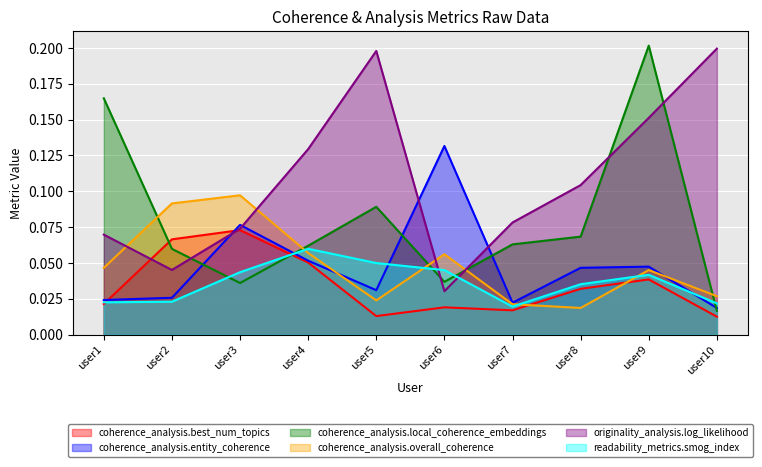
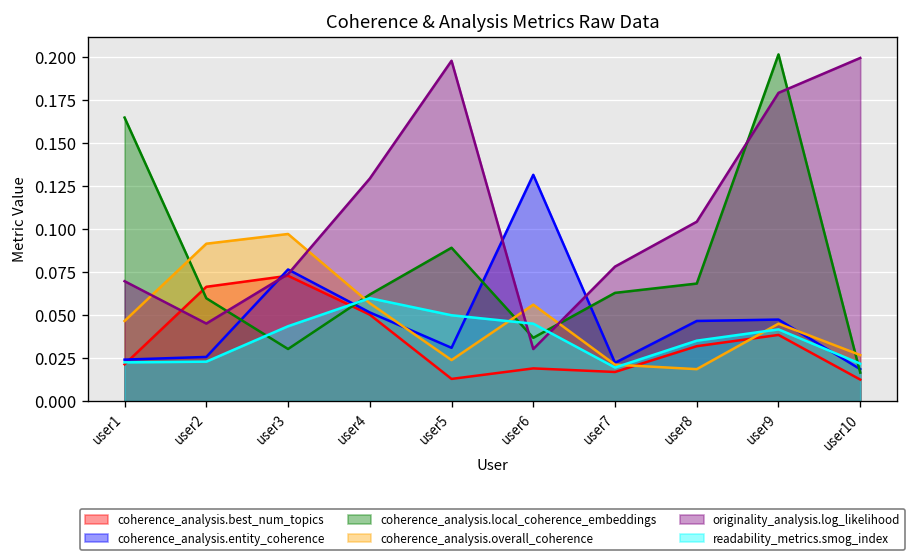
  {
    "coherence_analysis.best_num_topics": {
      "user2": 0.066,
      "user5": 0.013,
      "user6": 0.019,
      "user7": 0.017,
      "user8": 0.032,
      "user9": 0.038,
      "user10": 0.012
    },
    "coherence_analysis.entity_coherence": {
      "user2": 0.026,
      "user3": 0.077,
      "user5": 0.031,
      "user6": 0.132,
      "user8": 0.047,
      "user9": 0.047,
      "user10": 0.019
    },
    "coherence_analysis.local_coherence_embeddings": {
      "user1": 0.165,
      "user2": 0.060,
-     "user3": 0.036,
+     "user3": 0.030,
      "user4": 0.062,
      "user5": 0.089,
      "user6": 0.037,
      "user7": 0.063,
      "user8": 0.068,
      "user9": 0.202,
      "user10": 0.017
    },
    "coherence_analysis.overall_coherence": {
      "user1": 0.047,
      "user2": 0.091,
      "user3": 0.097,
      "user4": 0.057,
      "user5": 0.024,
      "user6": 0.056,
      "user8": 0.019,
      "user9": 0.045,
      "user10": 0.027
    },
    "originality_analysis.log_likelihood": {
      "user1": 0.070,
      "user2": 0.045,
      "user4": 0.129,
      "user5": 0.198,
      "user6": 0.030,
      "user7": 0.078,
      "user8": 0.104,
-     "user9": 0.151,
+     "user9": 0.179,
      "user10": 0.199
    },
    "readability_metrics.smog_index": {
      "user2": 0.023,
      "user3": 0.044,
      "user4": 0.060,
      "user5": 0.050,
      "user6": 0.045,
      "user8": 0.035,
      "user9": 0.042,
      "user10": 0.022
    }
  }
